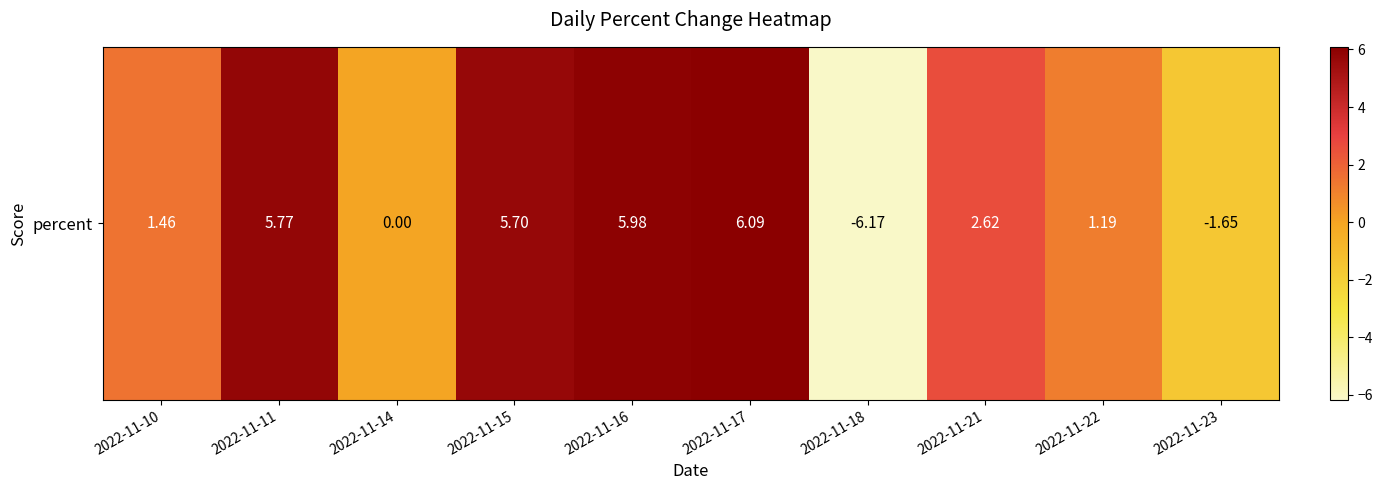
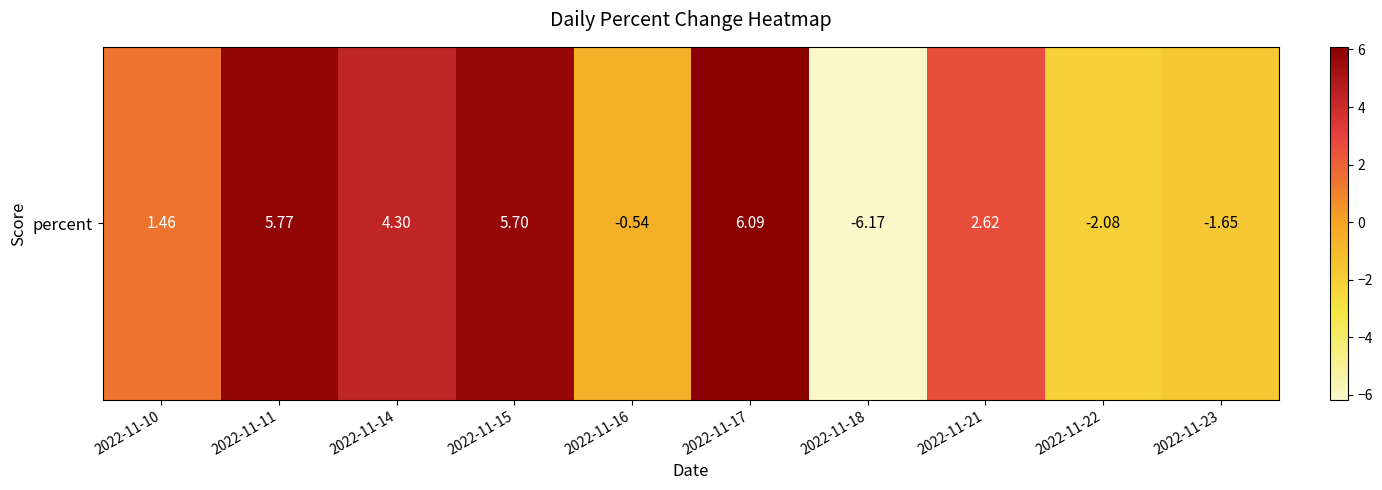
  {
    "percent": {
      "2022-11-10": 1.46,
      "2022-11-11": 5.77,
-     "2022-11-14": 0.00,
+     "2022-11-14": 4.30,
      "2022-11-15": 5.70,
-     "2022-11-16": 5.98,
+     "2022-11-16": -0.54,
      "2022-11-17": 6.09,
      "2022-11-18": -6.17,
      "2022-11-21": 2.62,
-     "2022-11-22": 1.19,
+     "2022-11-22": -2.08,
      "2022-11-23": -1.65
    }
  }
